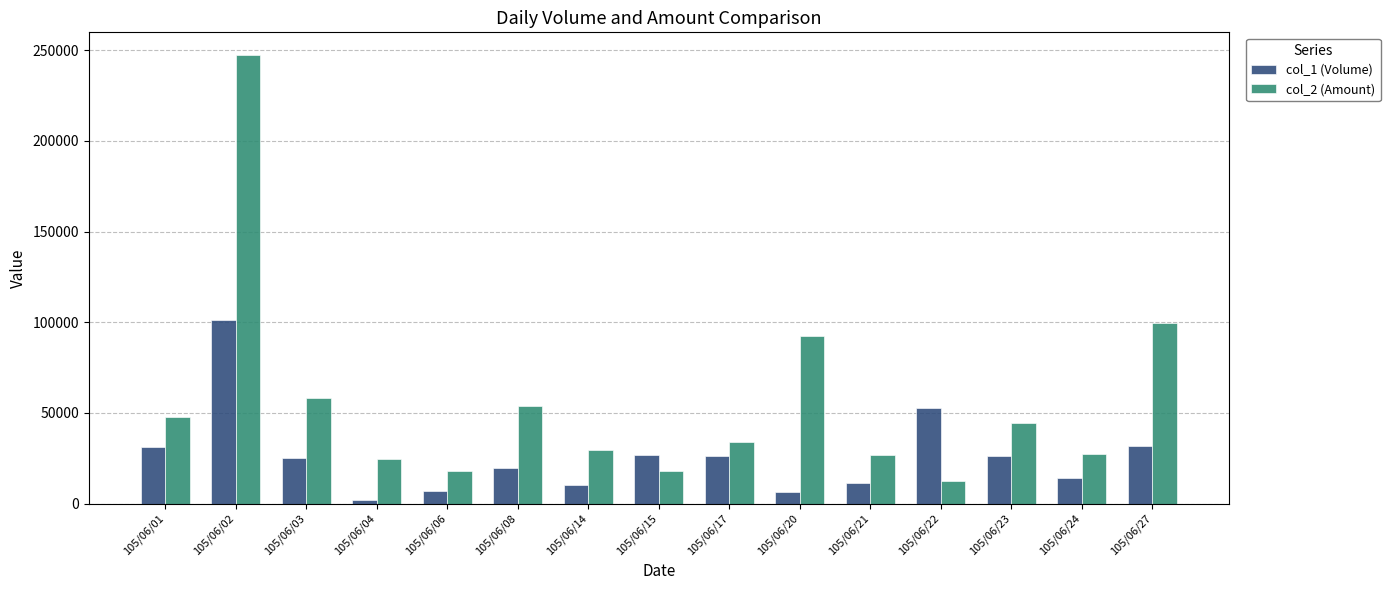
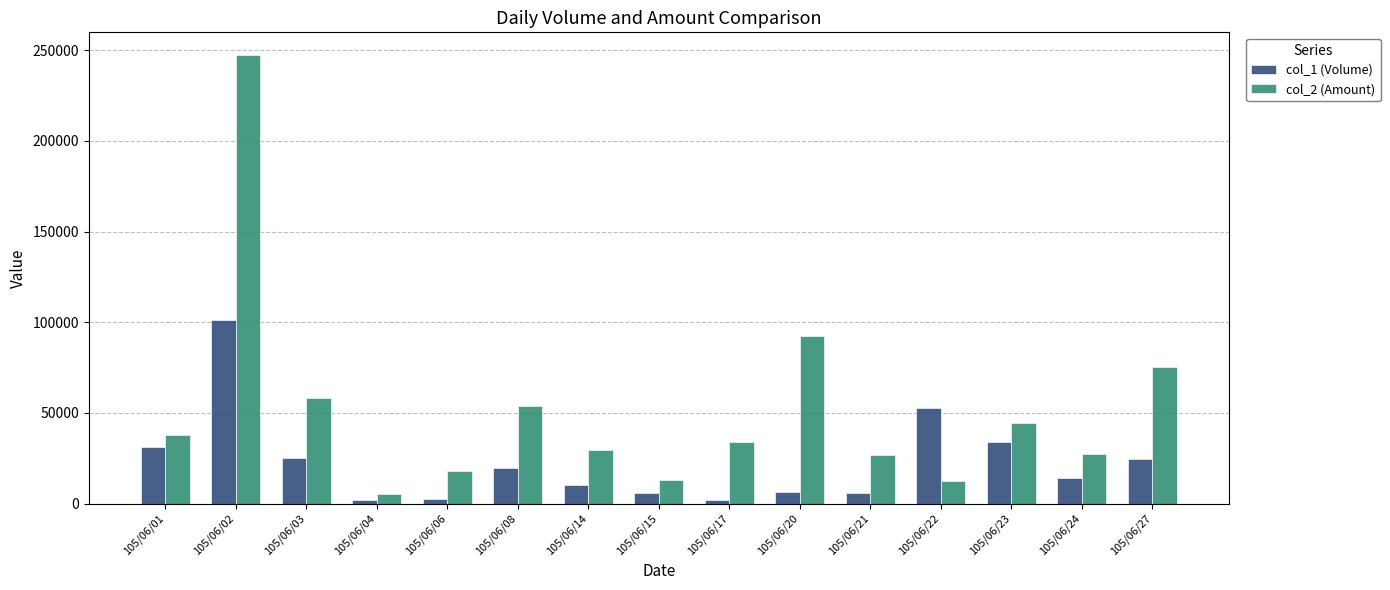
  {
    "col_1 (Volume)": {
      "105/06/01": 31000,
      "105/06/02": 101000,
      "105/06/03": 25000,
      "105/06/04": 2000,
-     "105/06/06": 7000,
+     "105/06/06": 3000,
      "105/06/08": 19000,
      "105/06/14": 10000,
-     "105/06/15": 27000,
-     "105/06/17": 26000,
+     "105/06/15": 6000,
+     "105/06/17": 2000,
      "105/06/20": 6000,
-     "105/06/21": 11000,
+     "105/06/21": 6000,
      "105/06/22": 53000,
-     "105/06/23": 26000,
+     "105/06/23": 34000,
      "105/06/24": 14000,
-     "105/06/27": 32000
+     "105/06/27": 25000
    },
    "col_2 (Amount)": {
-     "105/06/01": 47000,
+     "105/06/01": 38000,
      "105/06/02": 248000,
      "105/06/03": 58000,
-     "105/06/04": 25000,
+     "105/06/04": 5000,
      "105/06/06": 18000,
      "105/06/08": 54000,
      "105/06/14": 30000,
-     "105/06/15": 18000,
+     "105/06/15": 13000,
      "105/06/17": 34000,
      "105/06/20": 93000,
      "105/06/21": 27000,
      "105/06/22": 12000,
      "105/06/23": 45000,
      "105/06/24": 27000,
-     "105/06/27": 99000
+     "105/06/27": 75000
    }
  }
